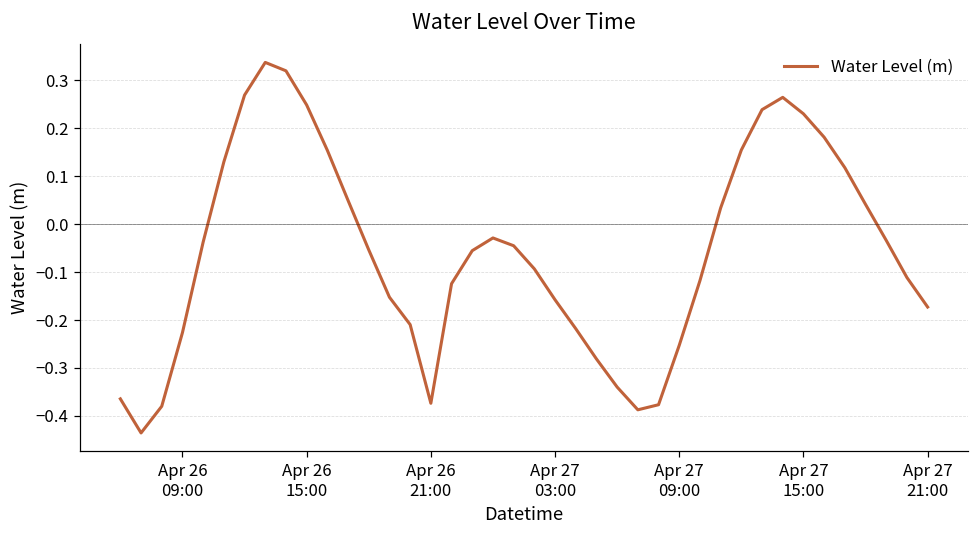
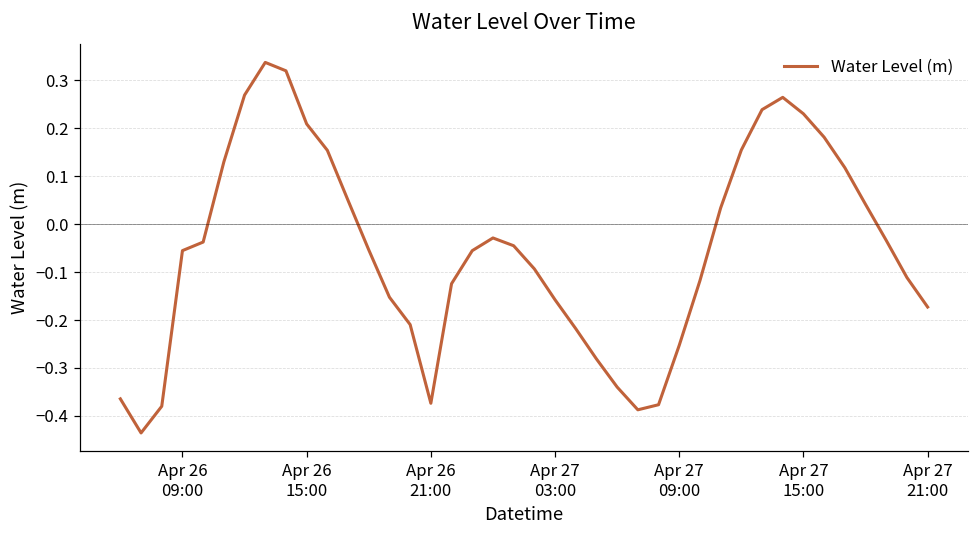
  {
-   "Apr 26 09:00": -0.23,
-   "Apr 26 15:00": 0.25,
+   "Apr 26 09:00": -0.06,
+   "Apr 26 15:00": 0.21,
    "Apr 26 21:00": -0.37,
    "Apr 27 03:00": -0.16,
    "Apr 27 09:00": -0.25,
    "Apr 27 15:00": 0.23,
    "Apr 27 21:00": -0.17
  }
